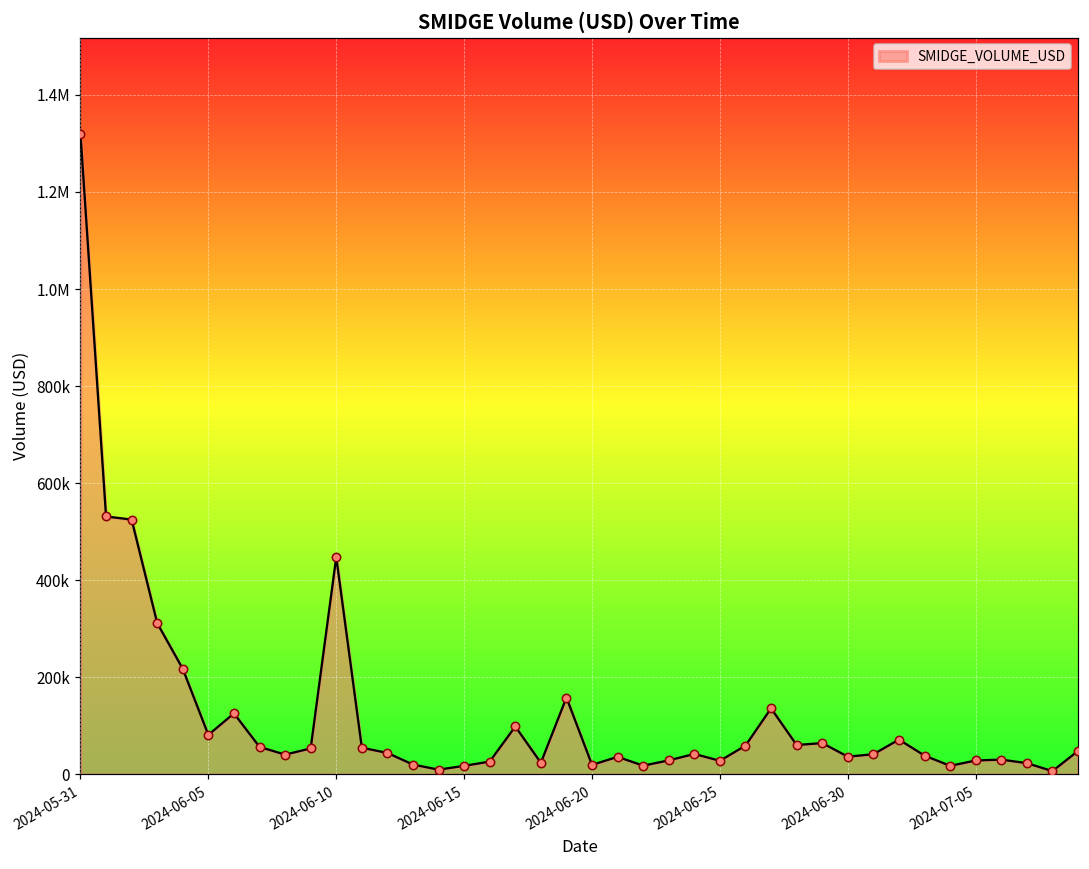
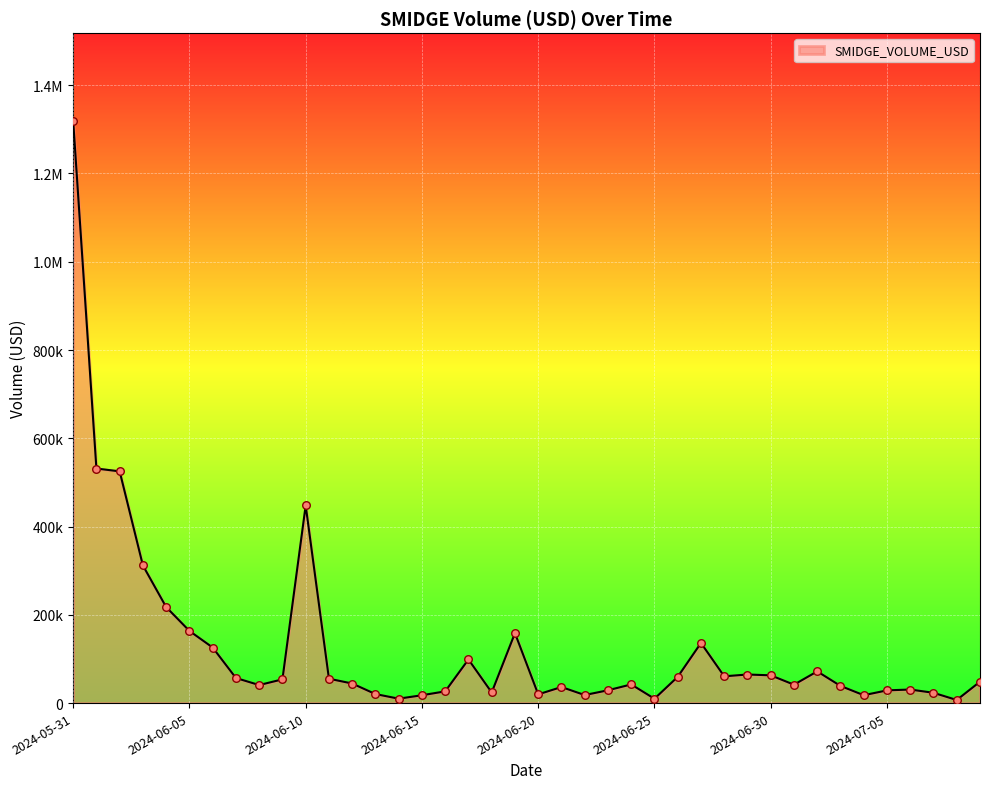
  {
    "2024-05-31": 1320000,
-   "2024-06-05": 80000,
+   "2024-06-05": 160000,
    "2024-06-10": 450000,
    "2024-06-15": 20000,
    "2024-06-20": 20000,
-   "2024-06-25": 30000,
-   "2024-06-30": 40000,
+   "2024-06-25": 10000,
+   "2024-06-30": 60000,
    "2024-07-05": 30000
  }
